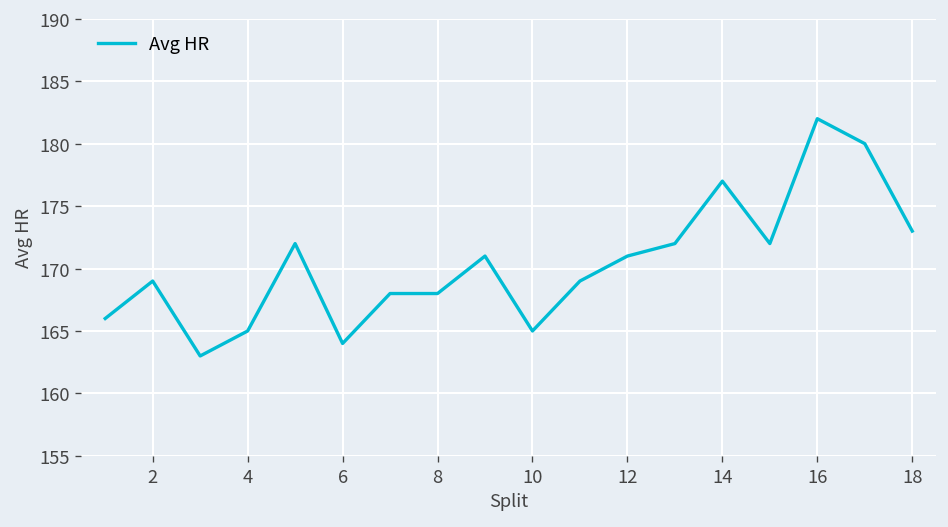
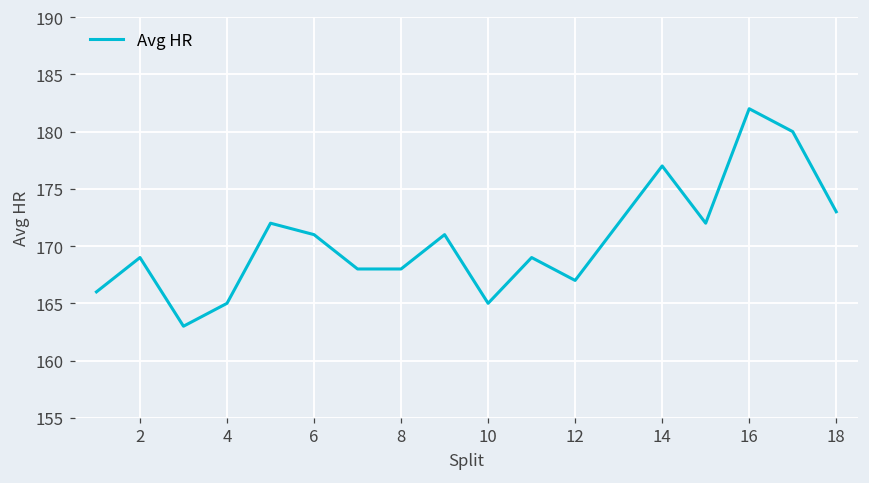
  {
    "2": 169,
    "4": 165,
-   "6": 164,
+   "6": 171,
    "8": 168,
    "10": 165,
-   "12": 171,
+   "12": 167,
    "14": 177,
    "16": 182,
    "18": 173
  }
